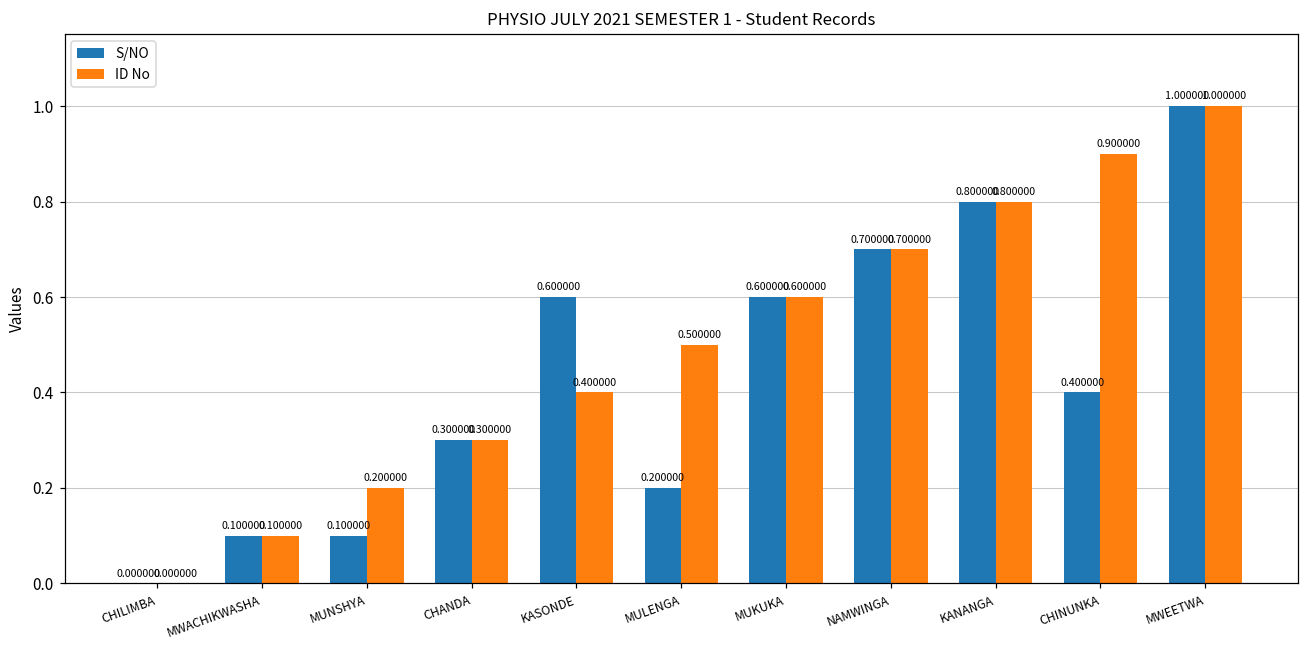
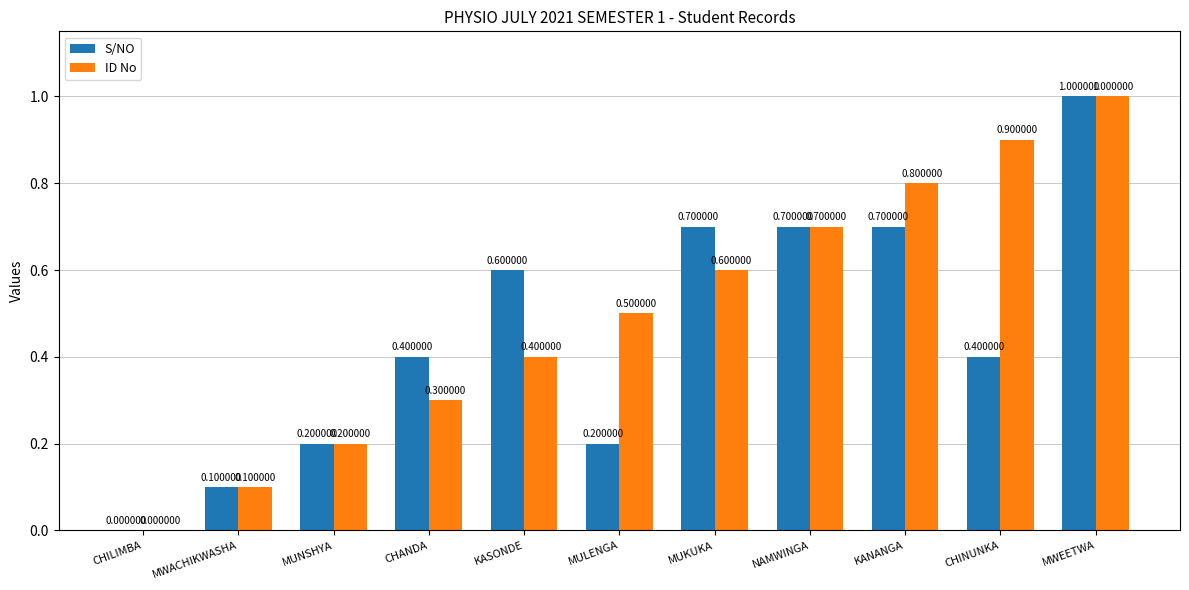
  {
    "S/NO": {
-     "MUNSHYA": 0.100000,
-     "CHANDA": 0.300000,
+     "MUNSHYA": 0.200000,
+     "CHANDA": 0.400000,
      "KASONDE": 0.600000,
      "MULENGA": 0.200000,
-     "MUKUKA": 0.600000,
-     "KANANGA": 0.800000,
+     "MUKUKA": 0.700000,
+     "KANANGA": 0.700000,
      "CHINUNKA": 0.400000
    },
    "ID No": {
      "CHANDA": 0.300000,
      "KASONDE": 0.400000,
      "MULENGA": 0.500000,
      "MUKUKA": 0.600000,
      "KANANGA": 0.800000,
      "CHINUNKA": 0.900000
    }
  }
